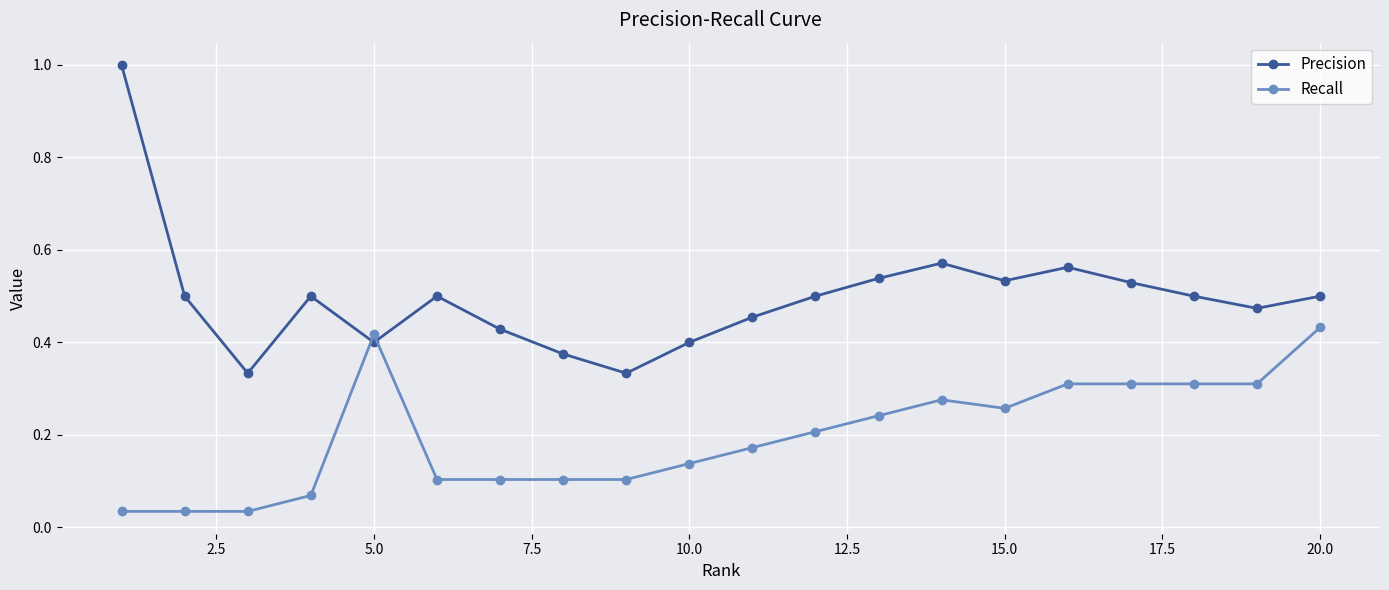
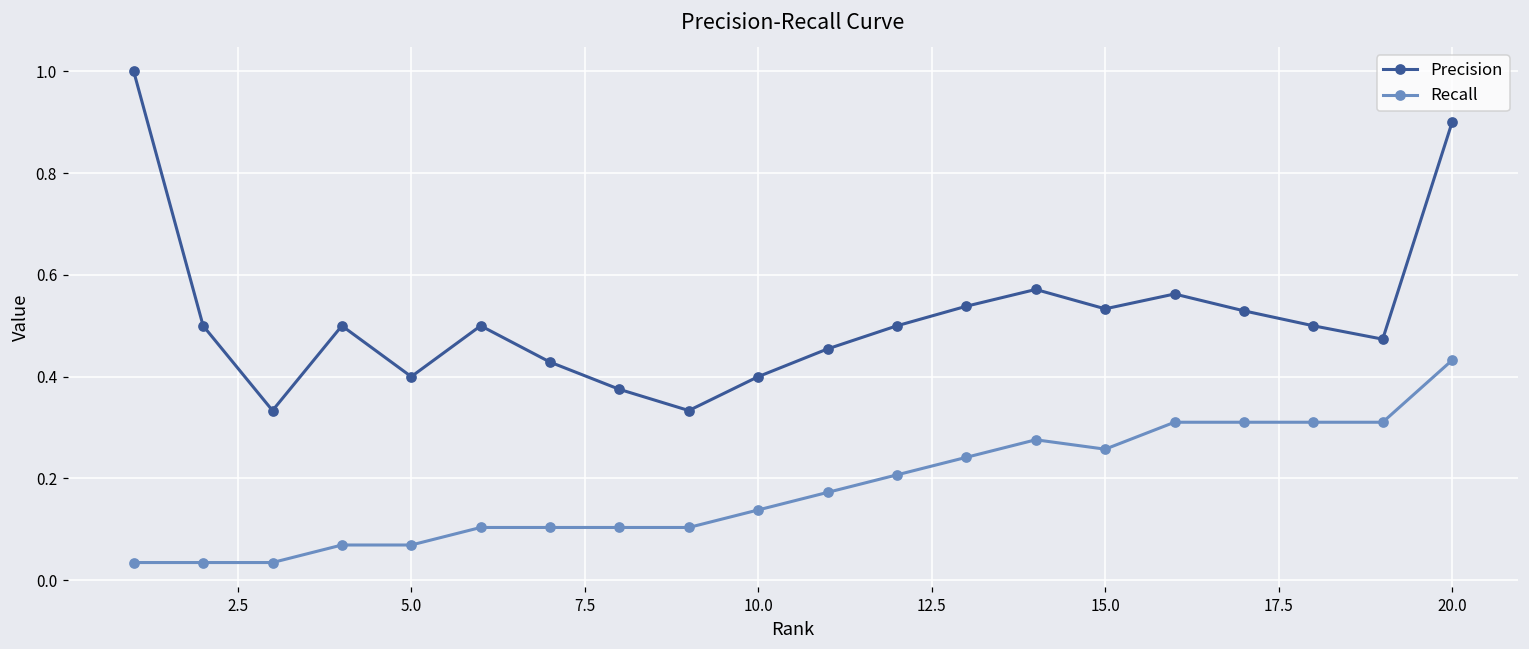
  {
    "Precision": {
      "5.0": 0.4,
      "10.0": 0.4,
      "15.0": 0.53,
-     "20.0": 0.5
+     "20.0": 0.9
    },
    "Recall": {
-     "5.0": 0.42,
+     "5.0": 0.07,
      "10.0": 0.14,
      "15.0": 0.26,
      "20.0": 0.43
    }
  }
